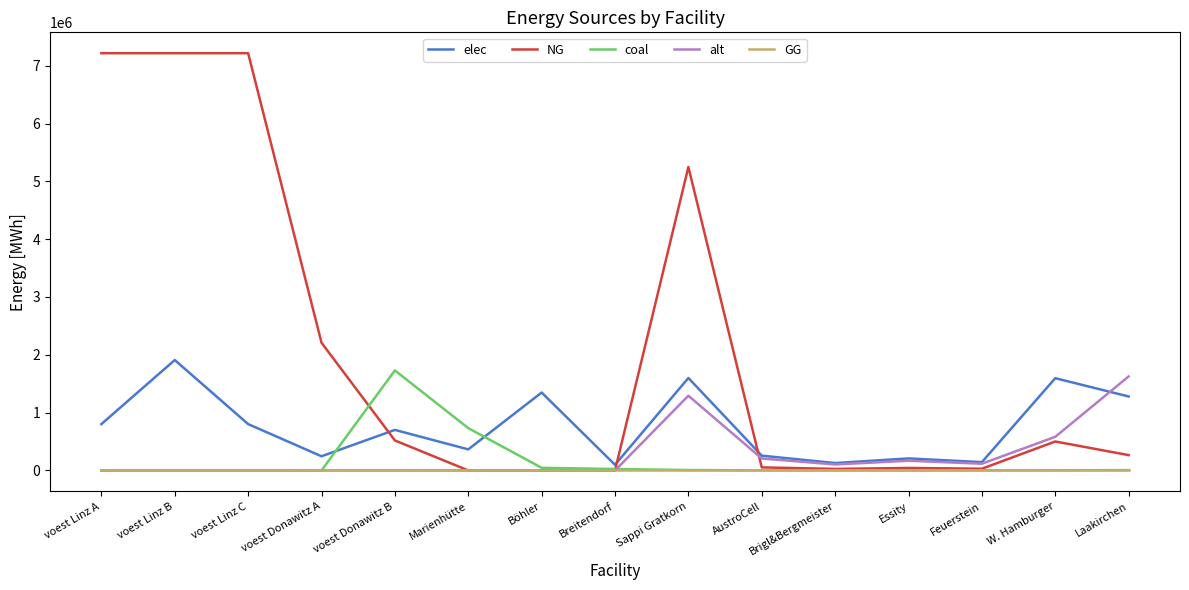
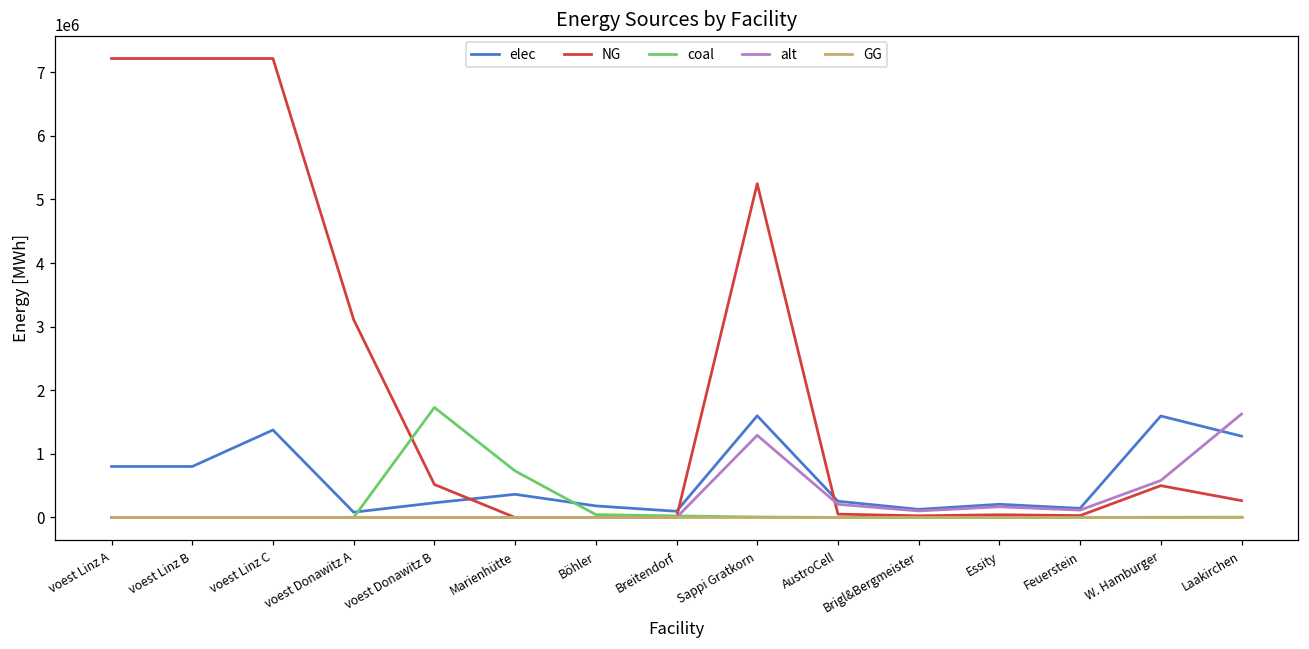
  {
    "elec": {
      "voest Linz A": 800000,
-     "voest Linz B": 1900000,
-     "voest Linz C": 800000,
-     "voest Donawitz A": 200000,
-     "voest Donawitz B": 700000,
+     "voest Linz B": 800000,
+     "voest Linz C": 1400000,
+     "voest Donawitz A": 100000,
+     "voest Donawitz B": 200000,
      "Marienhütte": 400000,
-     "Böhler": 1300000,
+     "Böhler": 200000,
      "Breitendorf": 100000,
      "Sappi Gratkorn": 1600000,
      "AustroCell": 300000,
      "W. Hamburger": 1600000,
      "Laakirchen": 1300000
    },
    "NG": {
      "voest Linz A": 7200000,
      "voest Linz B": 7200000,
      "voest Linz C": 7200000,
-     "voest Donawitz A": 2200000,
+     "voest Donawitz A": 3100000,
      "voest Donawitz B": 500000,
      "Sappi Gratkorn": 5200000,
      "AustroCell": 100000,
      "W. Hamburger": 500000,
      "Laakirchen": 300000
    },
    "coal": {
      "voest Donawitz B": 1700000,
      "Marienhütte": 700000,
      "Böhler": 0
    },
    "alt": {
      "Sappi Gratkorn": 1300000,
      "AustroCell": 200000,
      "W. Hamburger": 600000,
      "Laakirchen": 1600000
    }
  }
